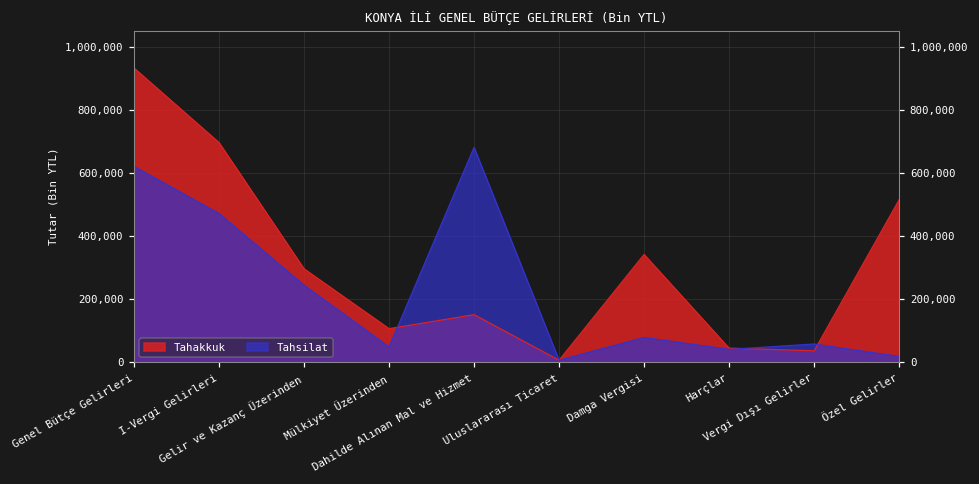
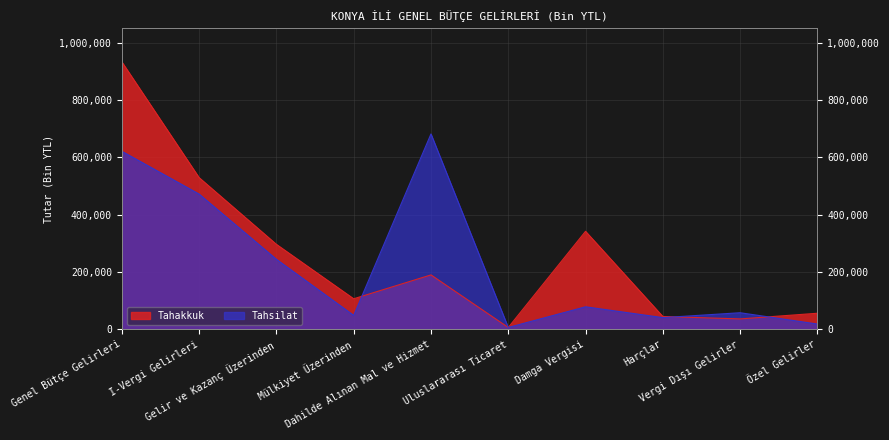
  {
    "Tahakkuk": {
      "Genel Bütçe Gelirleri": "930,000",
-     "I-Vergi Gelirleri": "700,000",
+     "I-Vergi Gelirleri": "530,000",
      "Gelir ve Kazanç Üzerinden": "300,000",
      "Mülkiyet Üzerinden": "110,000",
-     "Dahilde Alınan Mal ve Hizmet": "150,000",
+     "Dahilde Alınan Mal ve Hizmet": "190,000",
      "Damga Vergisi": "340,000",
      "Vergi Dışı Gelirler": "40,000",
-     "Özel Gelirler": "520,000"
+     "Özel Gelirler": "60,000"
    },
    "Tahsilat": {
      "Genel Bütçe Gelirleri": "620,000",
      "I-Vergi Gelirleri": "470,000",
      "Gelir ve Kazanç Üzerinden": "240,000",
      "Mülkiyet Üzerinden": "50,000",
      "Dahilde Alınan Mal ve Hizmet": "680,000",
      "Damga Vergisi": "80,000",
      "Vergi Dışı Gelirler": "60,000",
      "Özel Gelirler": "20,000"
    }
  }
